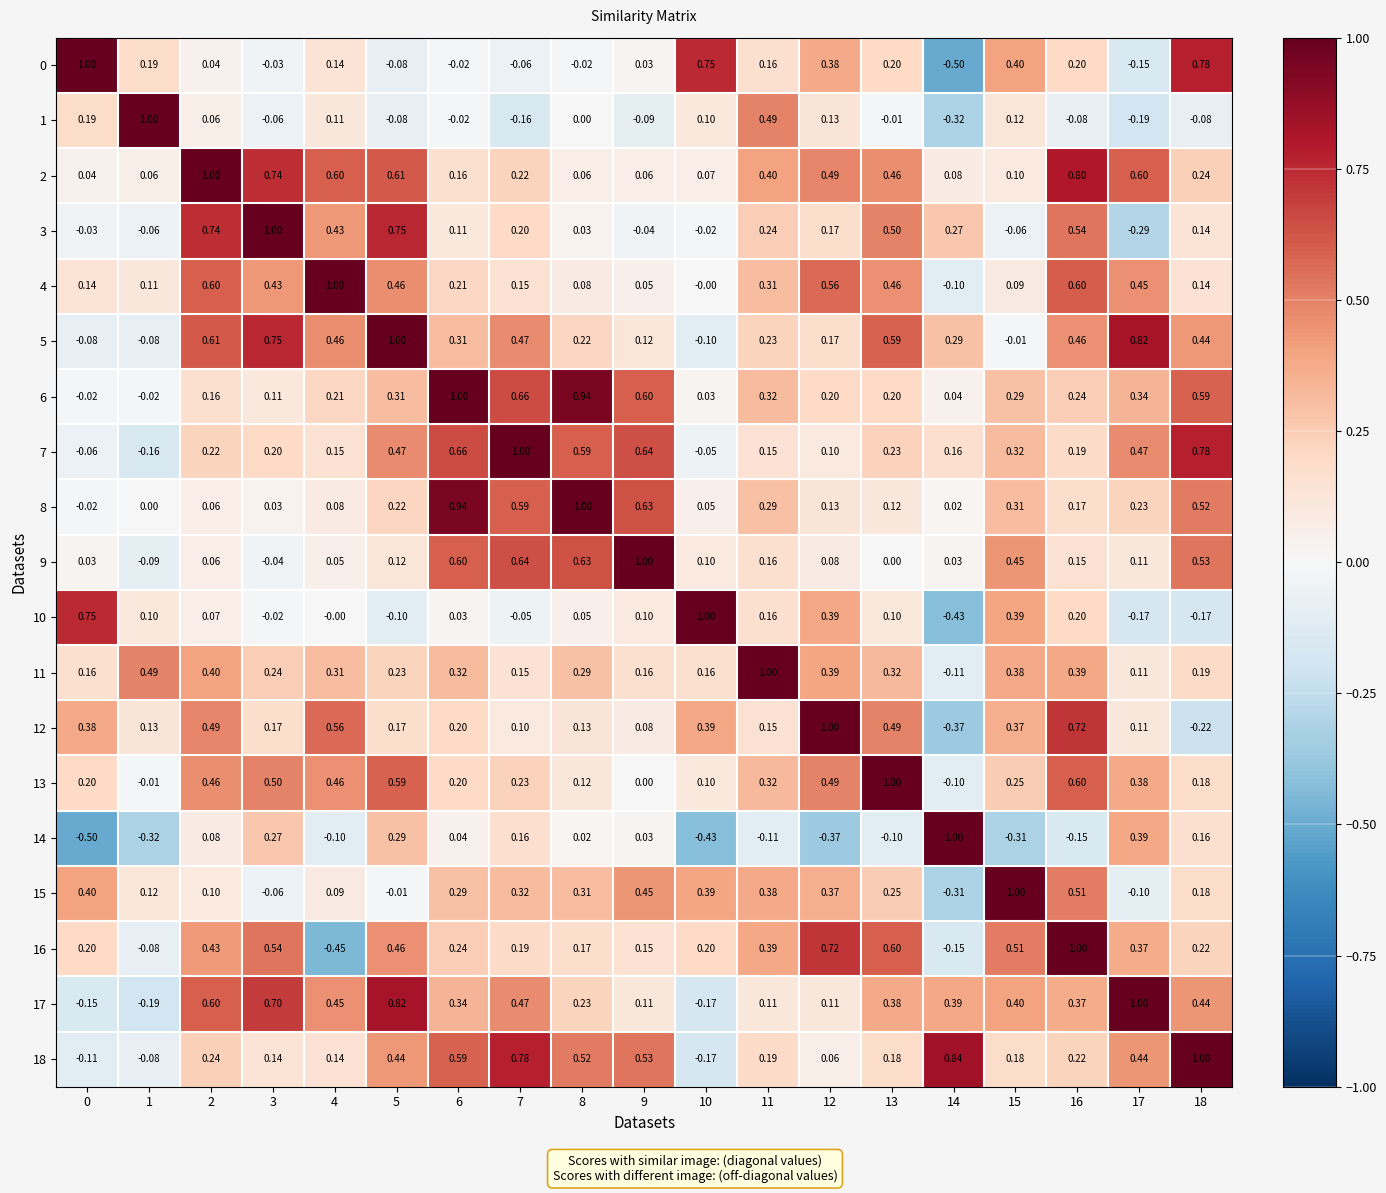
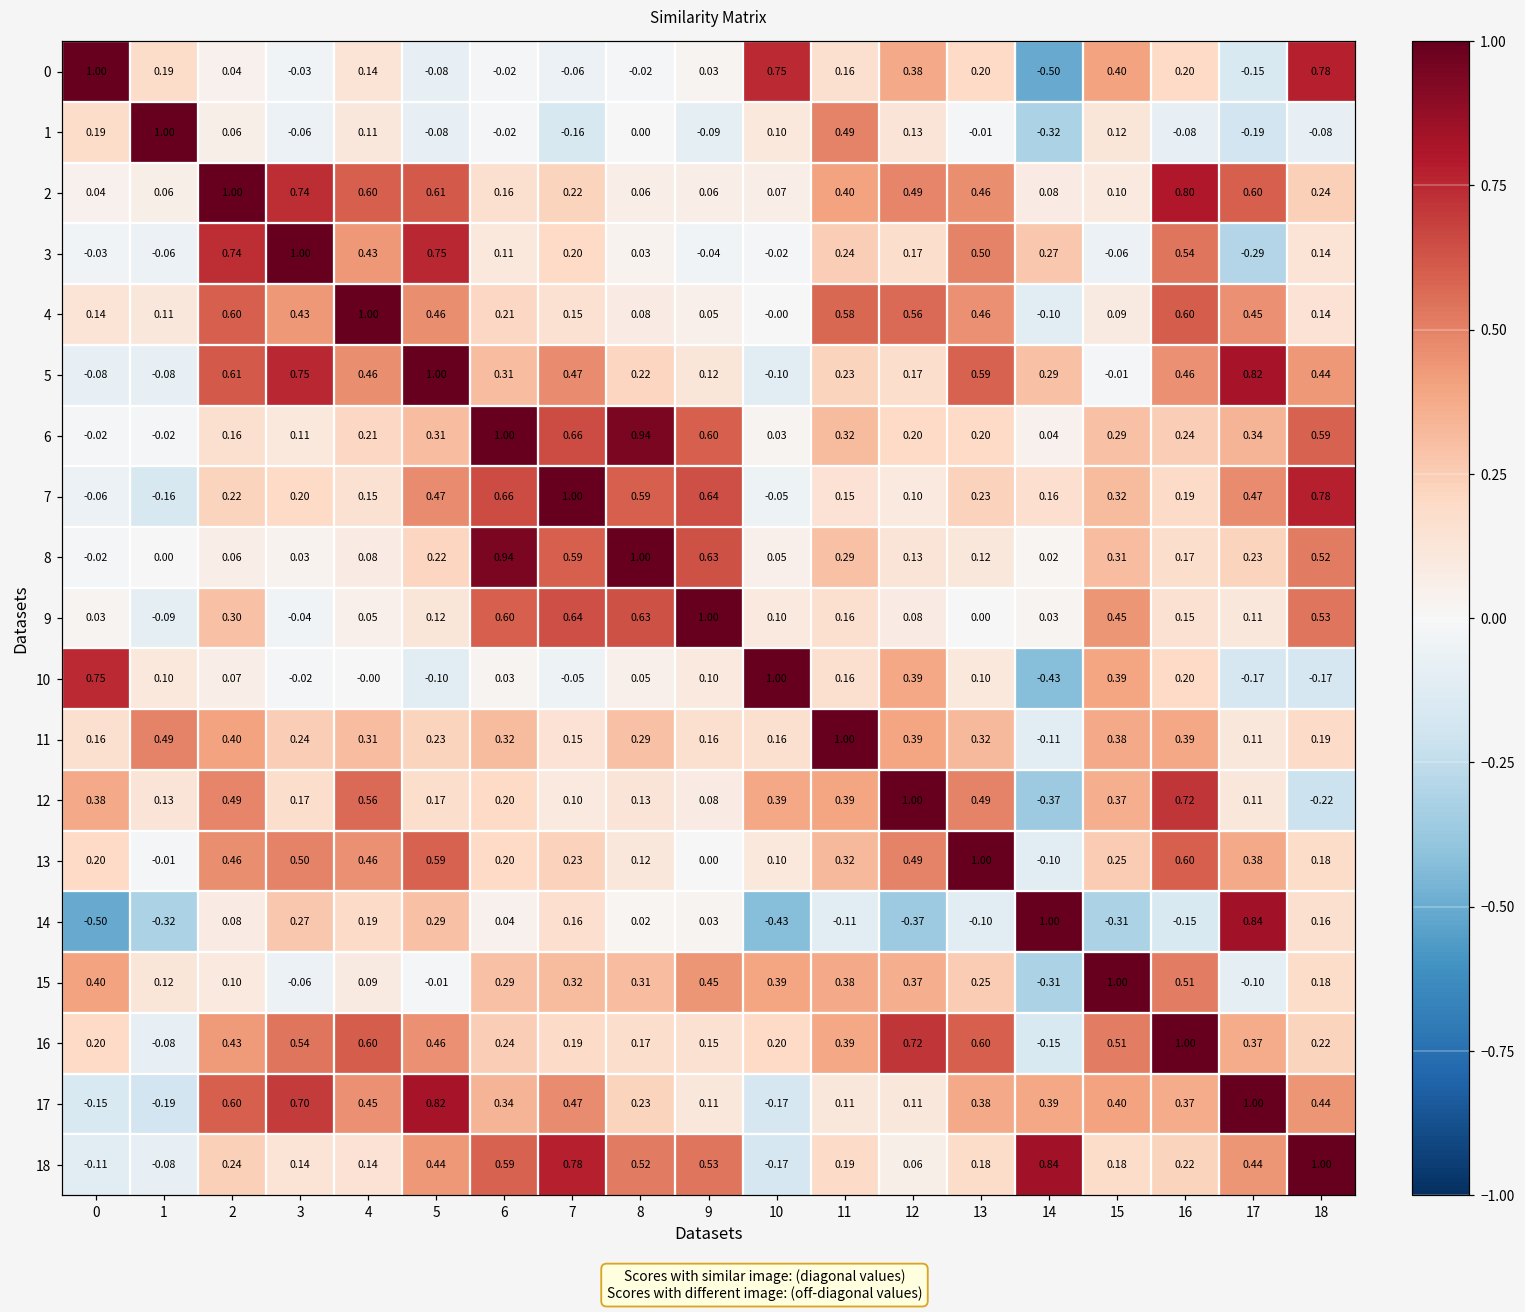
  {
    "4": {
      "0": 0.14,
      "1": 0.11,
      "2": 0.60,
      "3": 0.43,
      "4": 1.00,
      "5": 0.46,
      "6": 0.21,
      "7": 0.15,
      "8": 0.08,
      "9": 0.05,
      "10": -0.00,
-     "11": 0.31,
+     "11": 0.58,
      "12": 0.56,
      "13": 0.46,
      "14": -0.10,
      "15": 0.09,
      "16": 0.60,
      "17": 0.45,
      "18": 0.14
    },
    "9": {
      "0": 0.03,
      "1": -0.09,
-     "2": 0.06,
+     "2": 0.30,
      "3": -0.04,
      "4": 0.05,
      "5": 0.12,
      "6": 0.60,
      "7": 0.64,
      "8": 0.63,
      "9": 1.00,
      "10": 0.10,
      "11": 0.16,
      "12": 0.08,
      "13": 0.00,
      "14": 0.03,
      "15": 0.45,
      "16": 0.15,
      "17": 0.11,
      "18": 0.53
    },
    "12": {
      "0": 0.38,
      "1": 0.13,
      "2": 0.49,
      "3": 0.17,
      "4": 0.56,
      "5": 0.17,
      "6": 0.20,
      "7": 0.10,
      "8": 0.13,
      "9": 0.08,
      "10": 0.39,
-     "11": 0.15,
+     "11": 0.39,
      "12": 1.00,
      "13": 0.49,
      "14": -0.37,
      "15": 0.37,
      "16": 0.72,
      "17": 0.11,
      "18": -0.22
    },
    "14": {
      "0": -0.50,
      "1": -0.32,
      "2": 0.08,
      "3": 0.27,
-     "4": -0.10,
+     "4": 0.19,
      "5": 0.29,
      "6": 0.04,
      "7": 0.16,
      "8": 0.02,
      "9": 0.03,
      "10": -0.43,
      "11": -0.11,
      "12": -0.37,
      "13": -0.10,
      "14": 1.00,
      "15": -0.31,
      "16": -0.15,
-     "17": 0.39,
+     "17": 0.84,
      "18": 0.16
    },
    "16": {
      "0": 0.20,
      "1": -0.08,
      "2": 0.43,
      "3": 0.54,
-     "4": -0.45,
+     "4": 0.60,
      "5": 0.46,
      "6": 0.24,
      "7": 0.19,
      "8": 0.17,
      "9": 0.15,
      "10": 0.20,
      "11": 0.39,
      "12": 0.72,
      "13": 0.60,
      "14": -0.15,
      "15": 0.51,
      "16": 1.00,
      "17": 0.37,
      "18": 0.22
    }
  }
